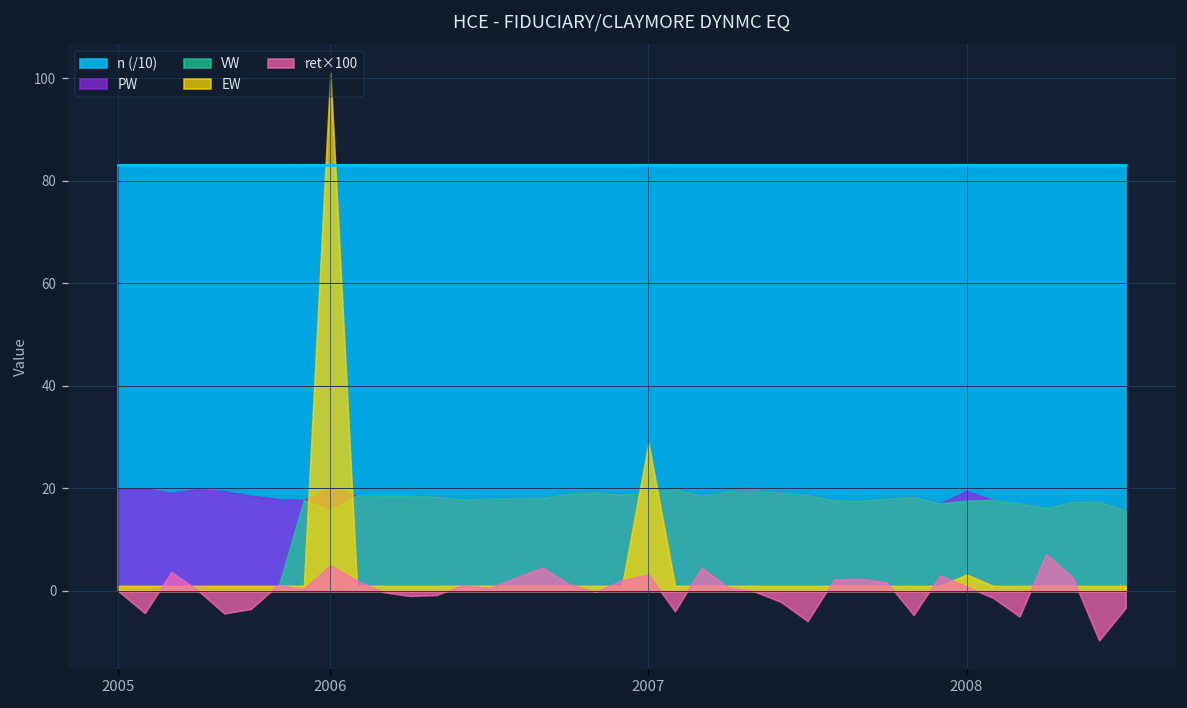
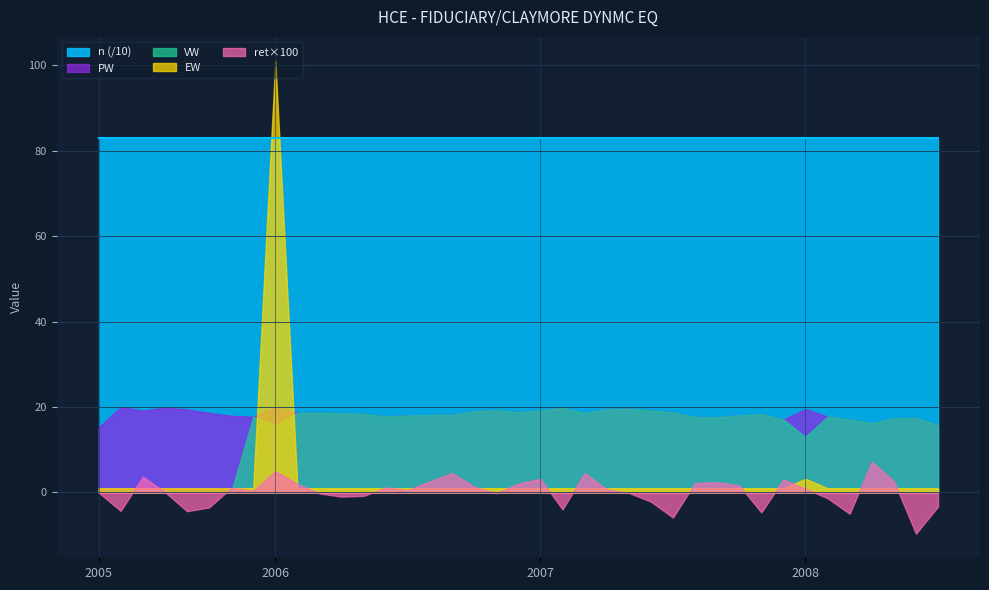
  {
    "n (/10)": {
      "2005": 83,
      "2006": 83,
      "2007": 83,
      "2008": 83
    },
    "PW": {
-     "2005": 20,
+     "2005": 15,
      "2006": 20,
      "2008": 20
    },
    "VW": {
      "2006": 16,
-     "2008": 18
+     "2008": 13
    },
    "EW": {
      "2005": 1,
-     "2007": 29,
+     "2007": 1,
      "2008": 3
    }
  }
